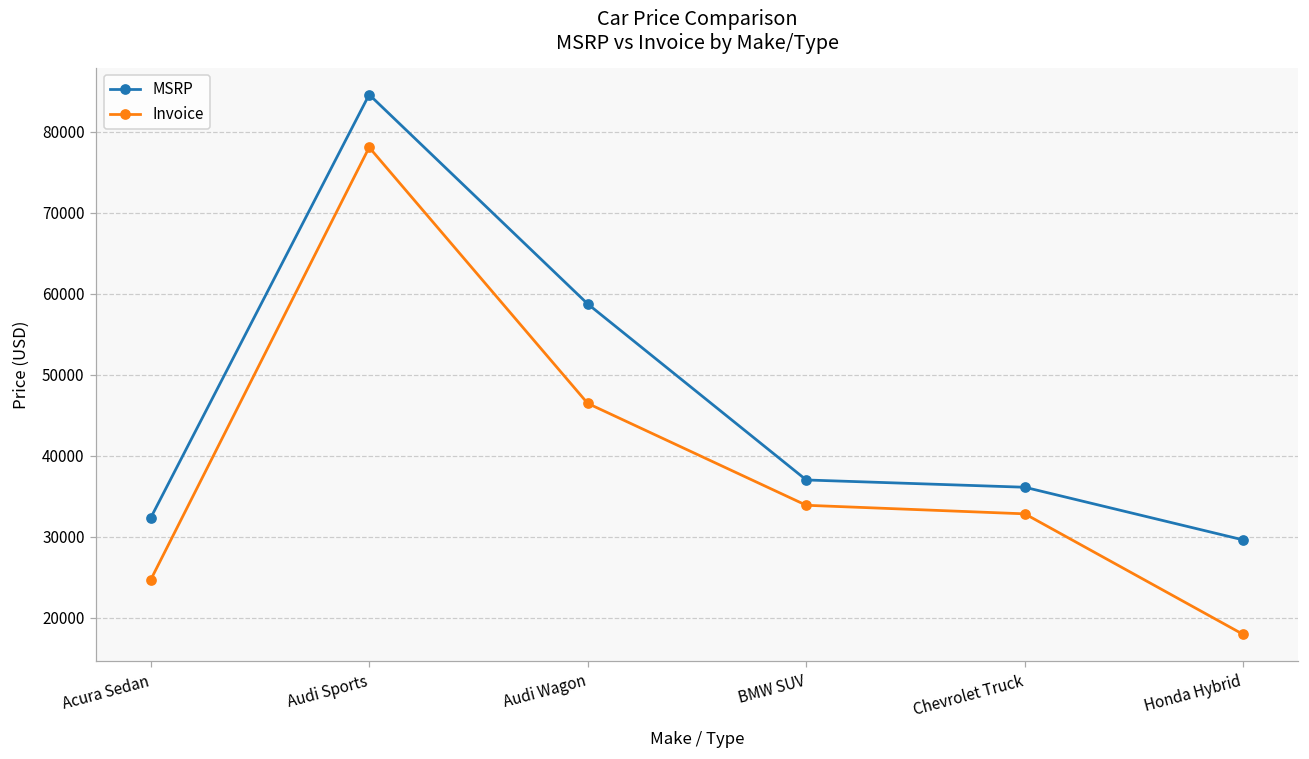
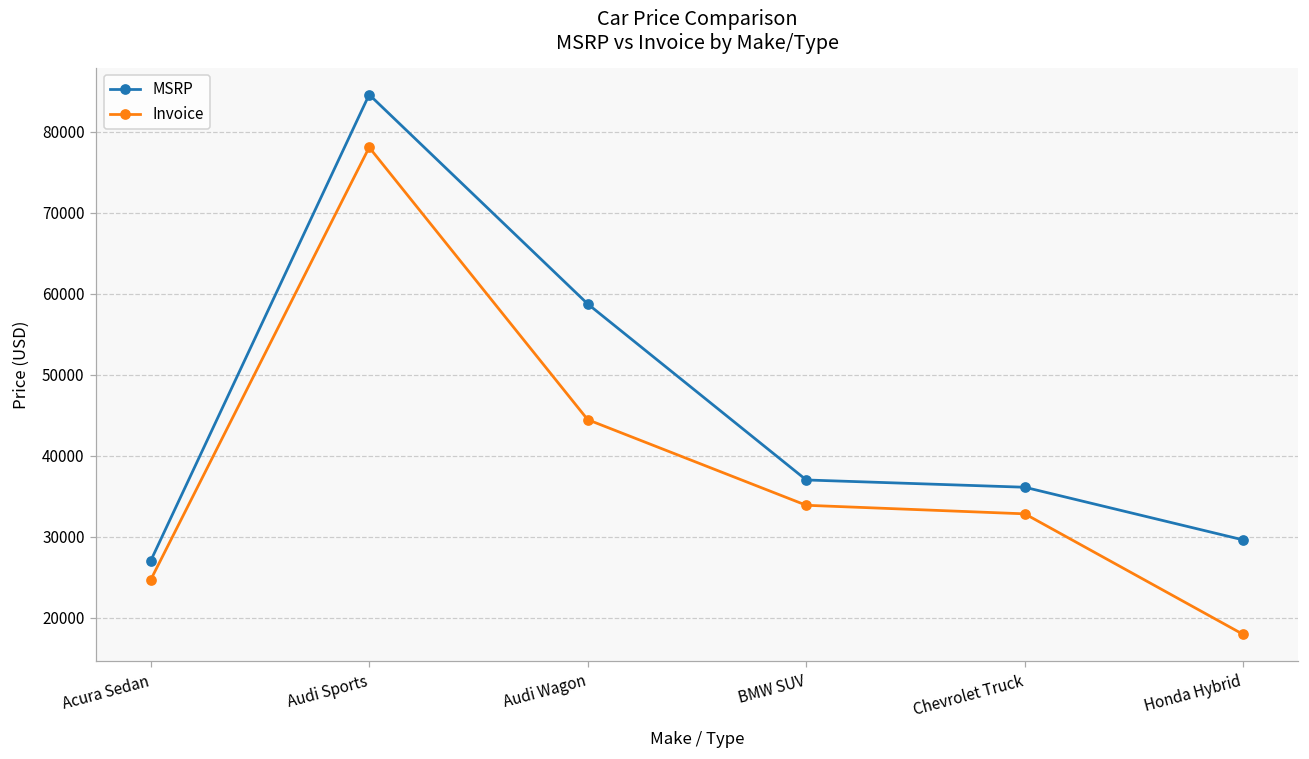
  {
    "MSRP": {
-     "Acura Sedan": 32000,
+     "Acura Sedan": 27000,
      "Audi Sports": 85000,
      "Audi Wagon": 59000,
      "BMW SUV": 37000,
      "Chevrolet Truck": 36000,
      "Honda Hybrid": 30000
    },
    "Invoice": {
      "Acura Sedan": 25000,
      "Audi Sports": 78000,
-     "Audi Wagon": 46000,
+     "Audi Wagon": 44000,
      "BMW SUV": 34000,
      "Chevrolet Truck": 33000,
      "Honda Hybrid": 18000
    }
  }
